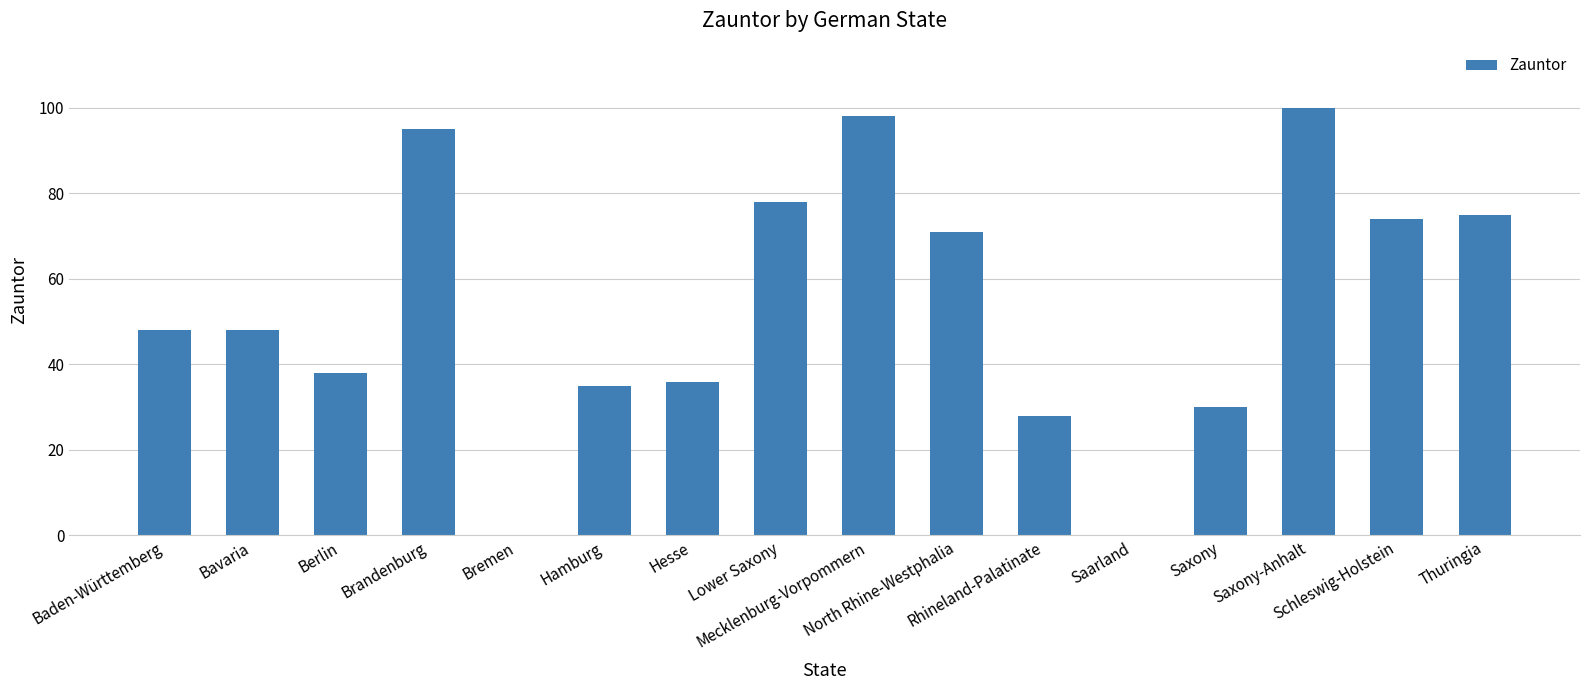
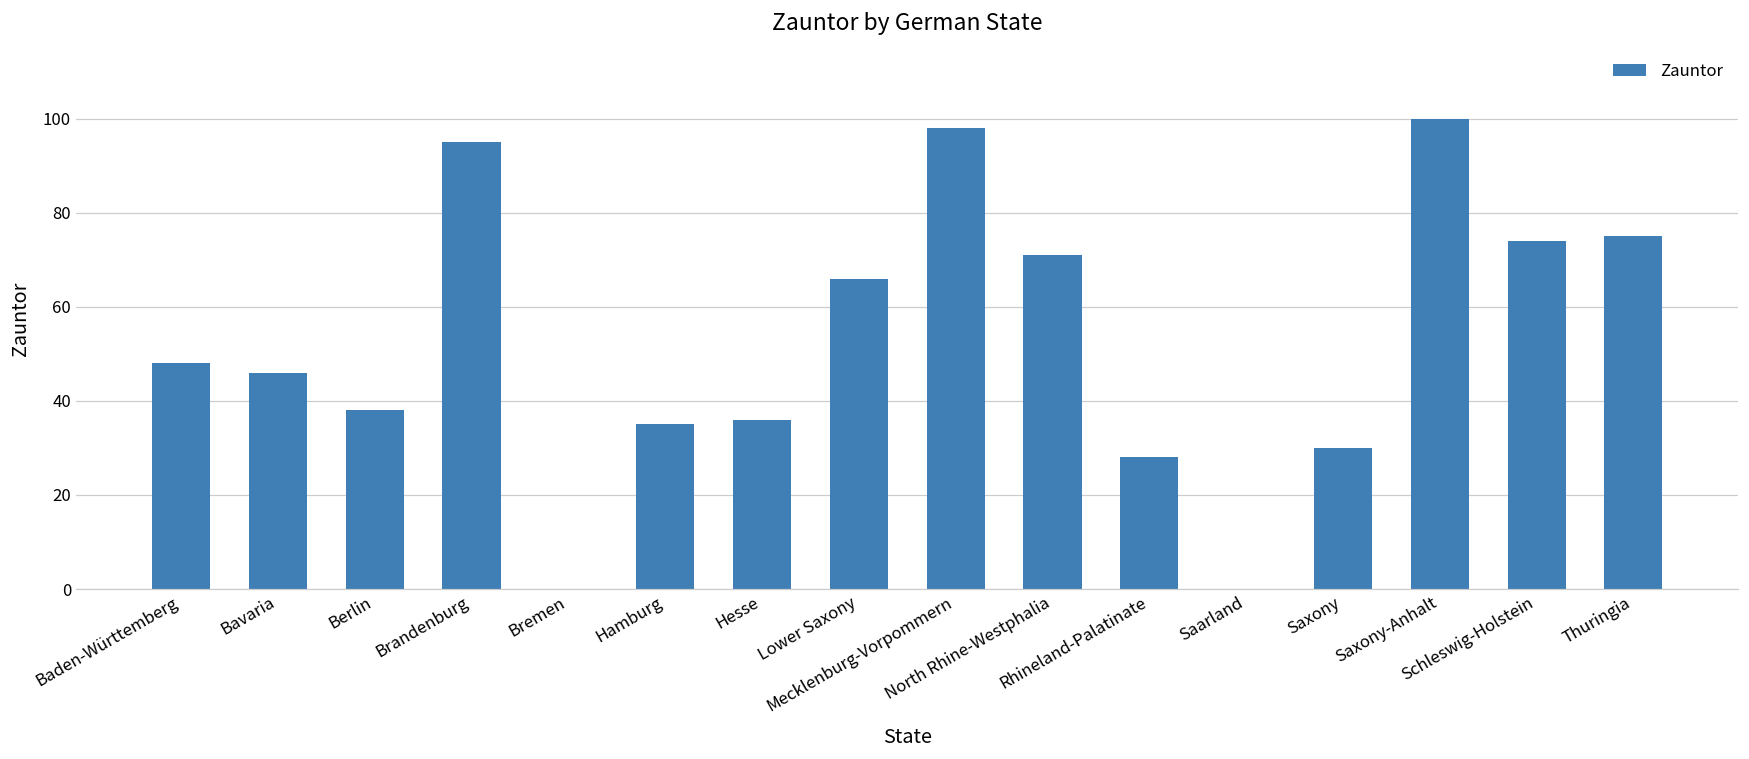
  {
    "Baden-Württemberg": 48,
-   "Bavaria": 48,
+   "Bavaria": 46,
    "Berlin": 38,
    "Brandenburg": 95,
    "Bremen": 0,
    "Hamburg": 35,
    "Hesse": 36,
-   "Lower Saxony": 78,
+   "Lower Saxony": 66,
    "Mecklenburg-Vorpommern": 98,
    "North Rhine-Westphalia": 71,
    "Rhineland-Palatinate": 28,
    "Saarland": 0,
    "Saxony": 30,
    "Saxony-Anhalt": 100,
    "Schleswig-Holstein": 74,
    "Thuringia": 75
  }
